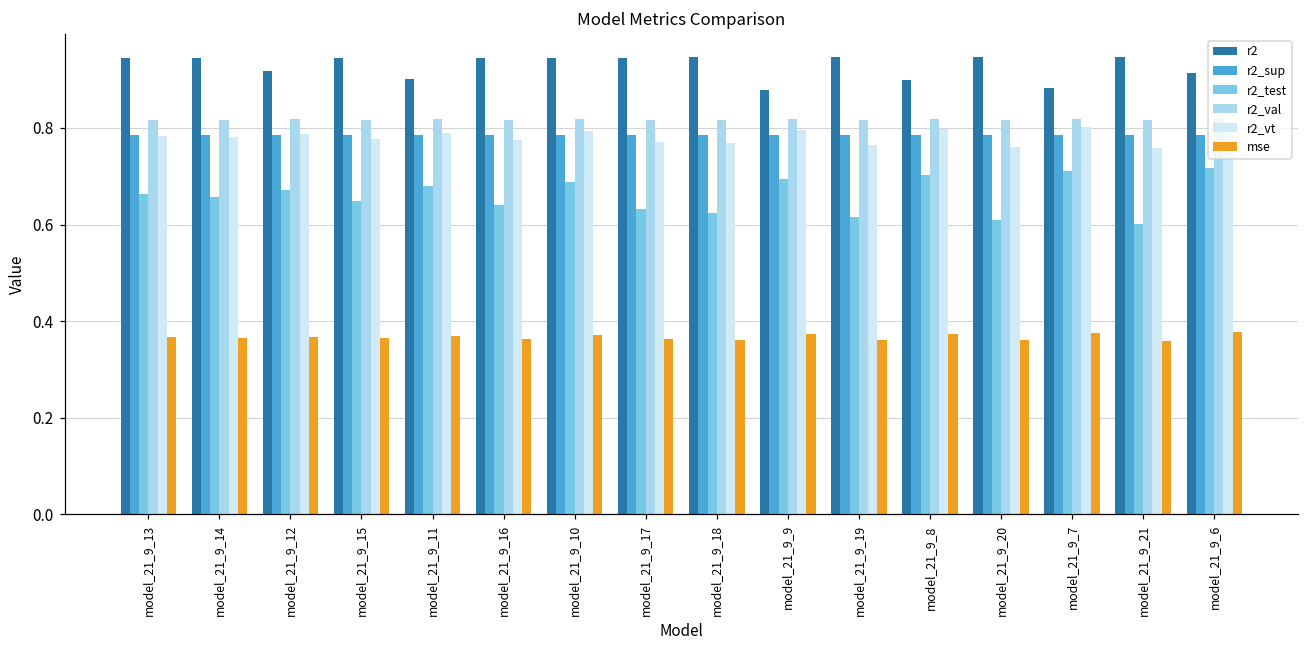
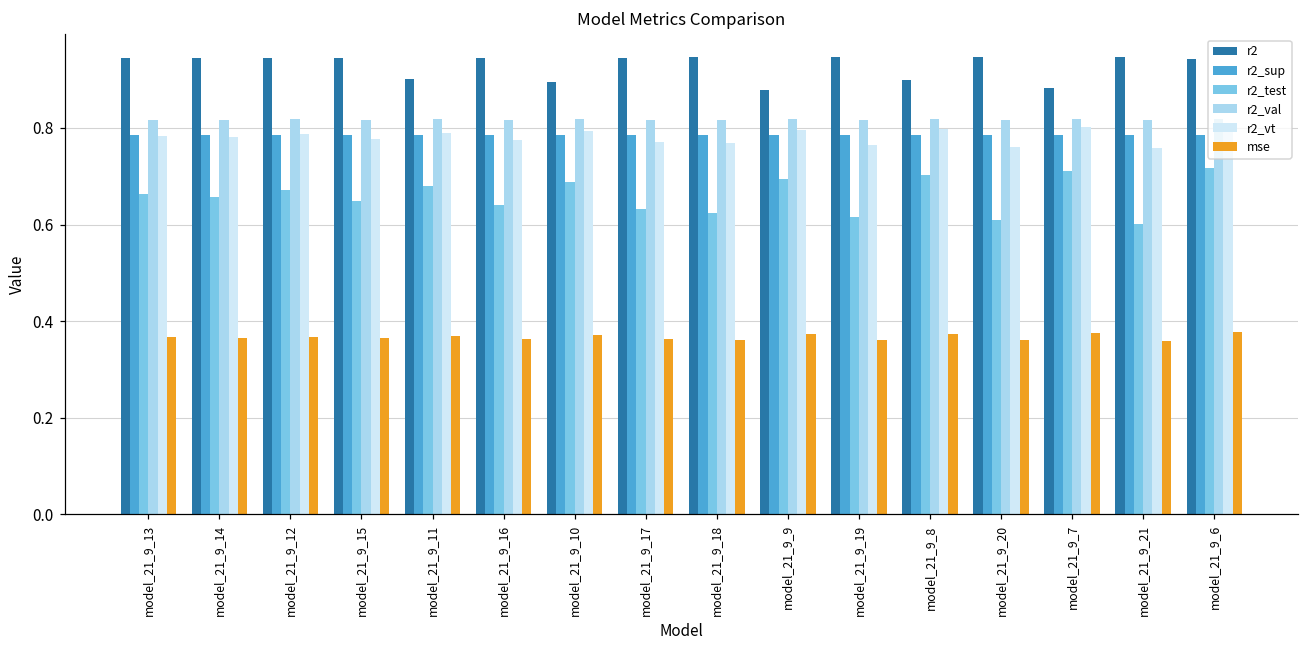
  {
    "r2": {
      "model_21_9_13": 0.95,
      "model_21_9_14": 0.95,
-     "model_21_9_12": 0.92,
+     "model_21_9_12": 0.94,
      "model_21_9_15": 0.95,
      "model_21_9_11": 0.90,
      "model_21_9_16": 0.95,
-     "model_21_9_10": 0.94,
+     "model_21_9_10": 0.89,
      "model_21_9_17": 0.95,
      "model_21_9_18": 0.95,
      "model_21_9_9": 0.88,
      "model_21_9_19": 0.95,
      "model_21_9_8": 0.90,
      "model_21_9_20": 0.95,
      "model_21_9_7": 0.88,
      "model_21_9_21": 0.95,
-     "model_21_9_6": 0.91
+     "model_21_9_6": 0.94
    },
    "mse": {
      "model_21_9_13": 0.37,
      "model_21_9_14": 0.37,
      "model_21_9_12": 0.37,
      "model_21_9_15": 0.36,
      "model_21_9_11": 0.37,
      "model_21_9_16": 0.36,
      "model_21_9_10": 0.37,
      "model_21_9_17": 0.36,
      "model_21_9_18": 0.36,
      "model_21_9_9": 0.37,
      "model_21_9_19": 0.36,
      "model_21_9_8": 0.37,
      "model_21_9_20": 0.36,
      "model_21_9_7": 0.38,
      "model_21_9_21": 0.36,
      "model_21_9_6": 0.38
    }
  }
